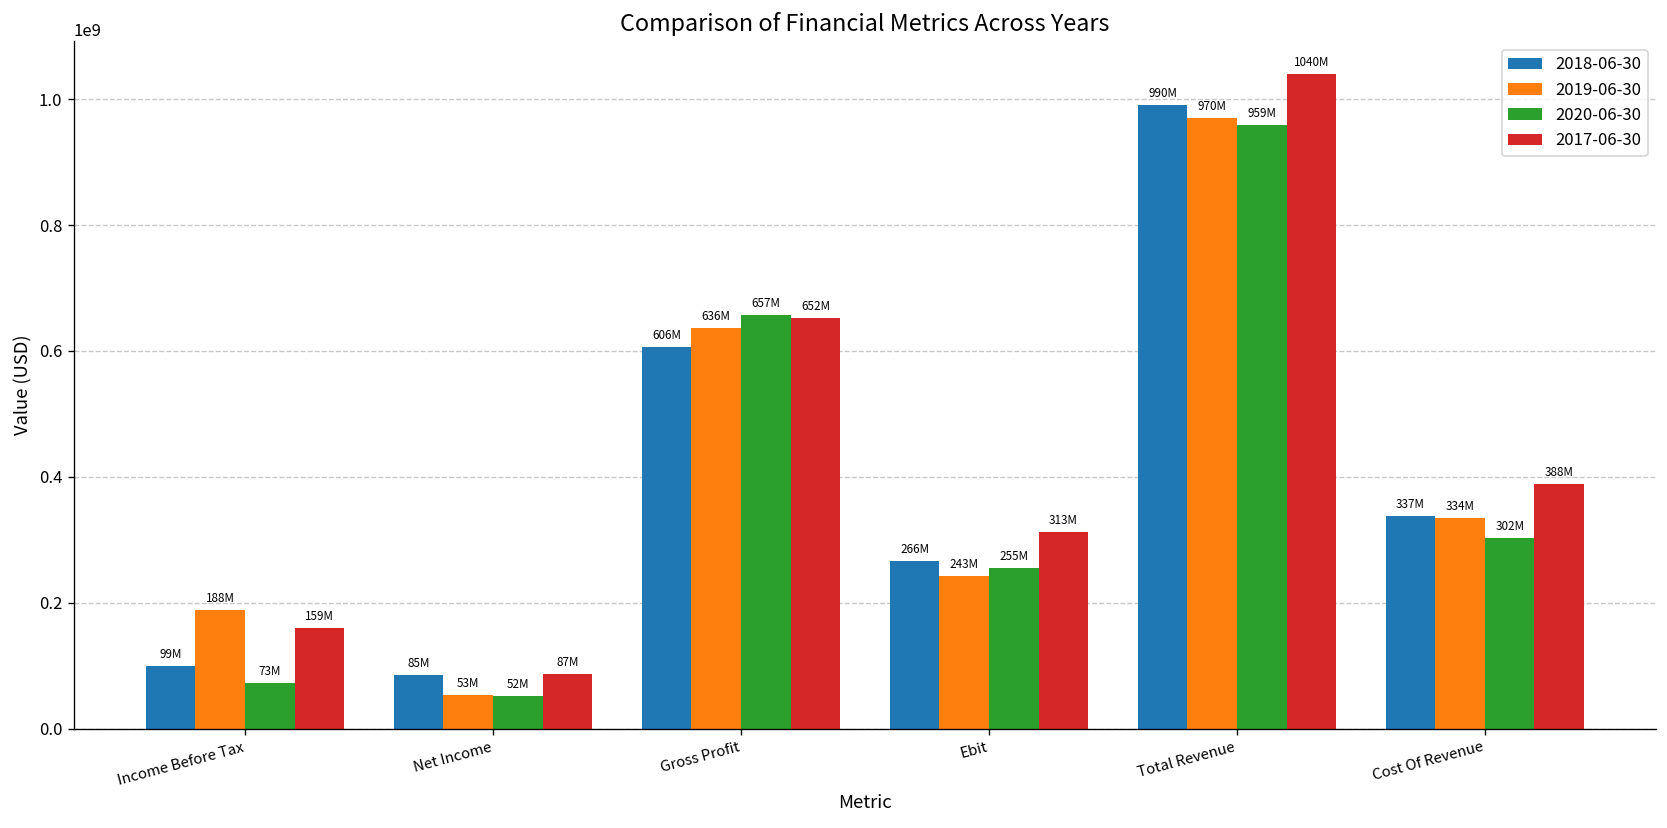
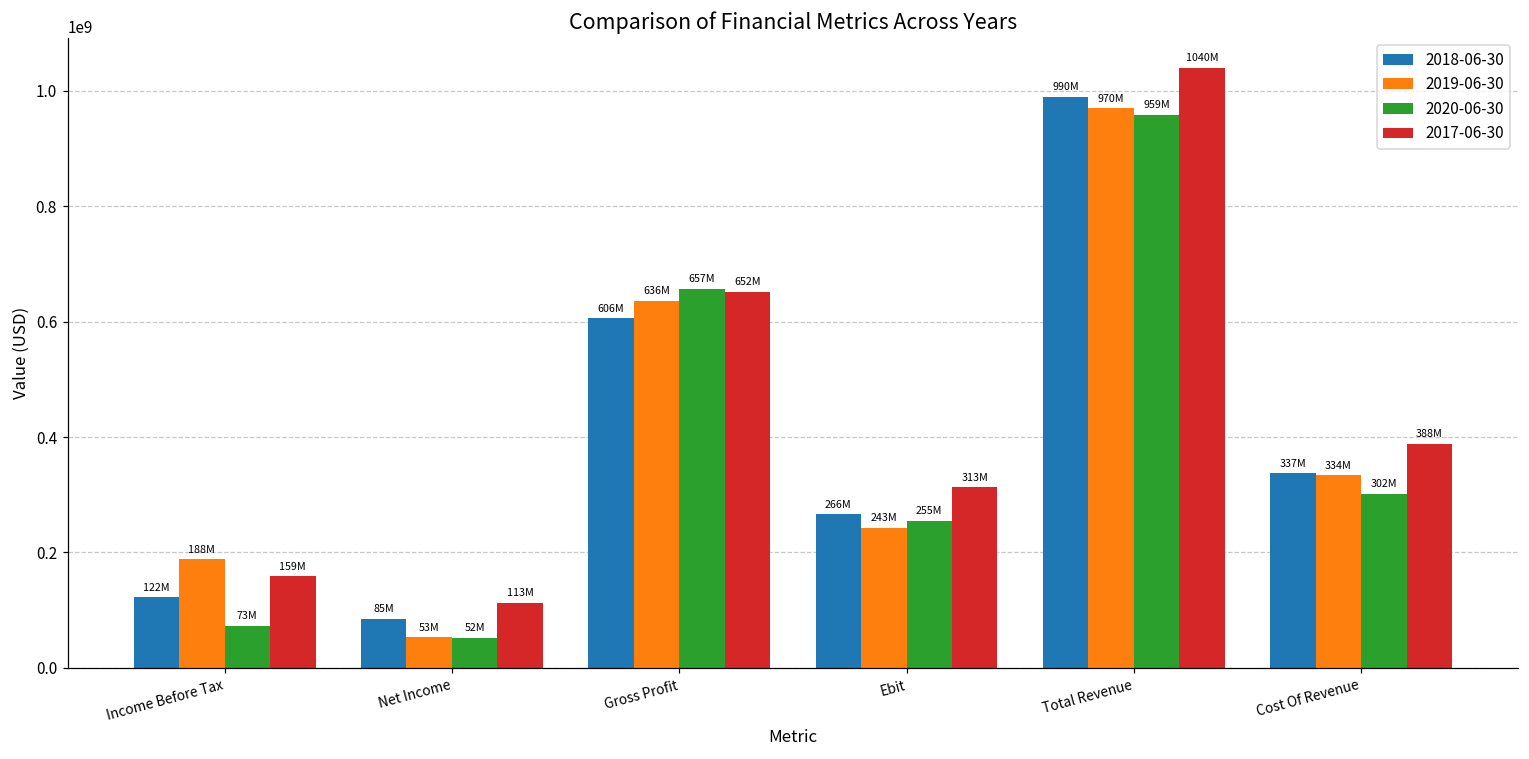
  {
    "2018-06-30": {
-     "Income Before Tax": "99M",
+     "Income Before Tax": "122M",
      "Net Income": "85M",
      "Gross Profit": "606M",
      "Ebit": "266M",
      "Total Revenue": "990M",
      "Cost Of Revenue": "337M"
    },
    "2019-06-30": {
      "Income Before Tax": "188M",
      "Net Income": "53M",
      "Gross Profit": "636M",
      "Ebit": "243M",
      "Total Revenue": "970M",
      "Cost Of Revenue": "334M"
    },
    "2020-06-30": {
      "Income Before Tax": "73M",
      "Net Income": "52M",
      "Gross Profit": "657M",
      "Ebit": "255M",
      "Total Revenue": "959M",
      "Cost Of Revenue": "302M"
    },
    "2017-06-30": {
      "Income Before Tax": "159M",
-     "Net Income": "87M",
+     "Net Income": "113M",
      "Gross Profit": "652M",
      "Ebit": "313M",
      "Total Revenue": "1040M",
      "Cost Of Revenue": "388M"
    }
  }
